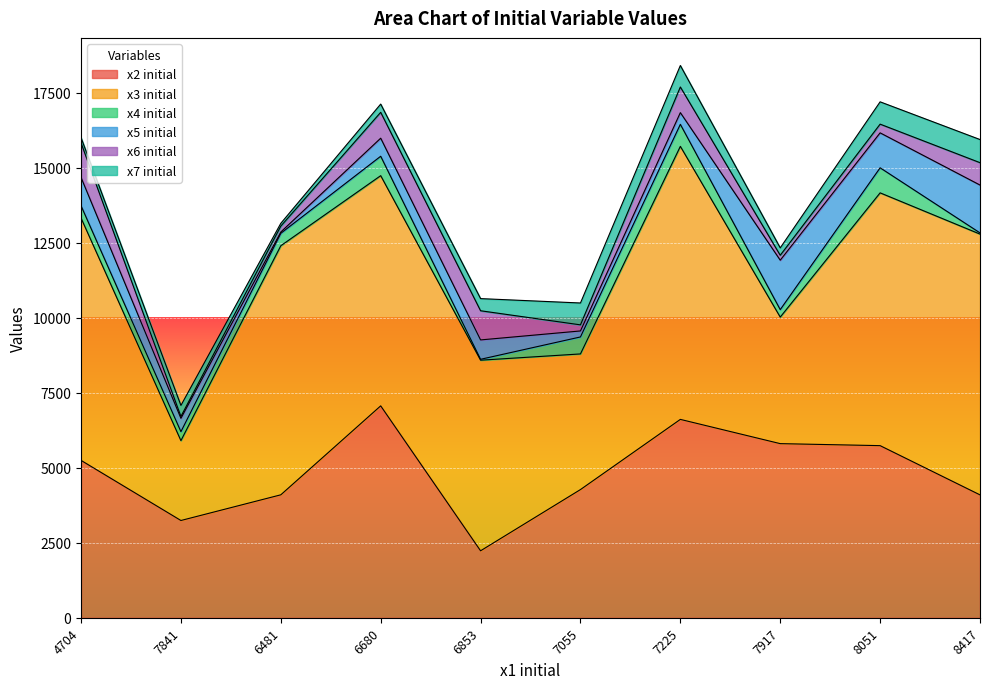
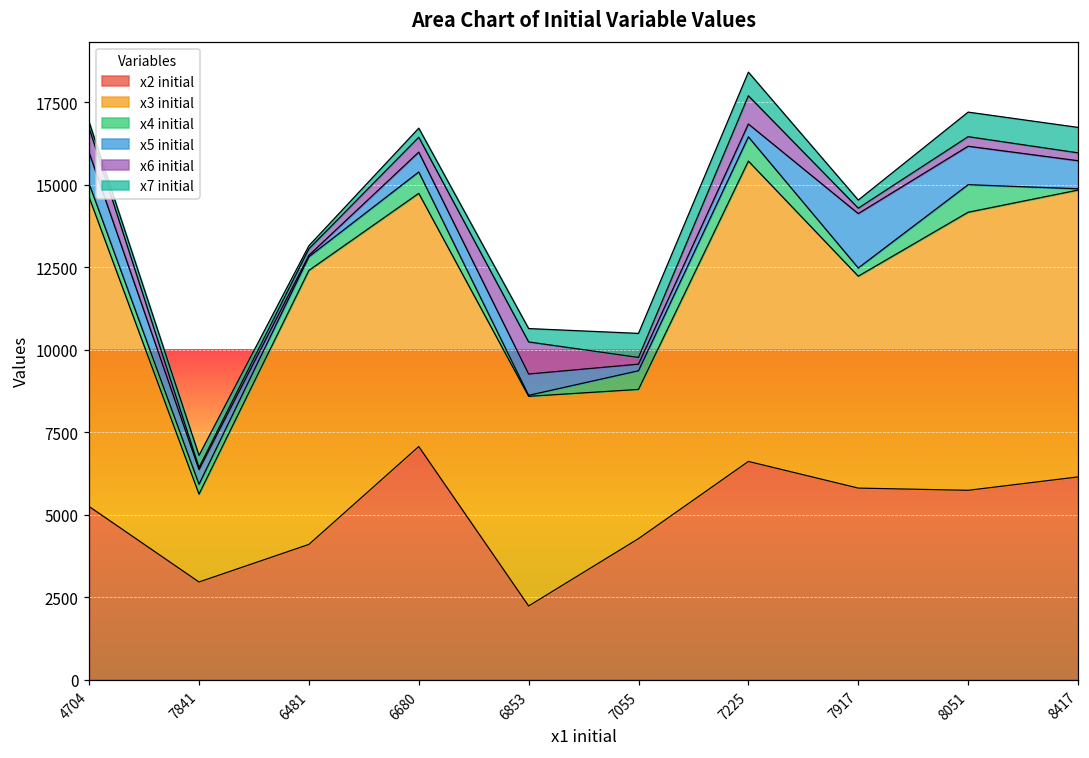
  {
    "x2 initial": {
      "4704": 5200,
-     "7841": 3200,
+     "7841": 3000,
      "6481": 4100,
      "6680": 7100,
      "6853": 2200,
      "7055": 4300,
      "7225": 6600,
      "7917": 5800,
      "8051": 5700,
-     "8417": 4100
+     "8417": 6100
    },
    "x3 initial": {
-     "4704": 8100,
+     "4704": 9400,
      "7841": 2700,
      "6481": 8300,
      "6680": 7700,
      "7055": 4500,
      "7225": 9100,
-     "7917": 4200,
+     "7917": 6400,
      "8051": 8400
    },
    "x5 initial": {
      "4704": 900,
      "6680": 600,
      "6853": 600,
      "7055": 200,
      "7225": 400,
      "7917": 1600,
      "8051": 1200,
-     "8417": 1600
+     "8417": 800
    },
    "x6 initial": {
-     "4704": 1200,
+     "4704": 700,
      "6481": 200,
-     "6680": 900,
+     "6680": 500,
      "6853": 1000,
      "7055": 200,
      "7225": 900,
      "7917": 200,
      "8051": 300,
-     "8417": 700
+     "8417": 200
    }
  }
